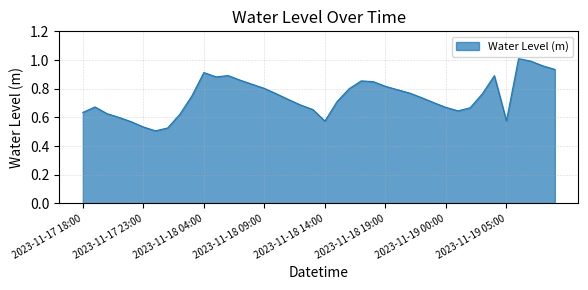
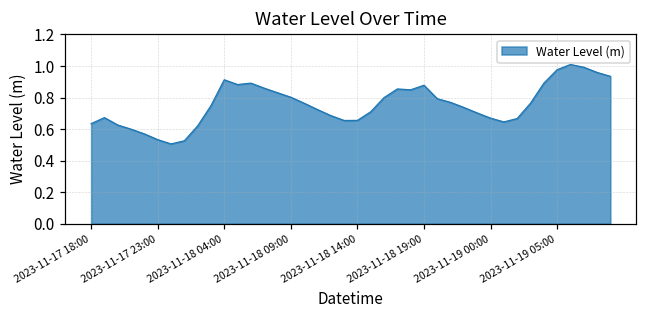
  {
    "2023-11-17 18:00": 0.63,
    "2023-11-17 23:00": 0.53,
    "2023-11-18 04:00": 0.91,
    "2023-11-18 09:00": 0.80,
-   "2023-11-18 14:00": 0.57,
-   "2023-11-18 19:00": 0.82,
+   "2023-11-18 14:00": 0.66,
+   "2023-11-18 19:00": 0.88,
    "2023-11-19 00:00": 0.67,
-   "2023-11-19 05:00": 0.58
+   "2023-11-19 05:00": 0.98
  }
